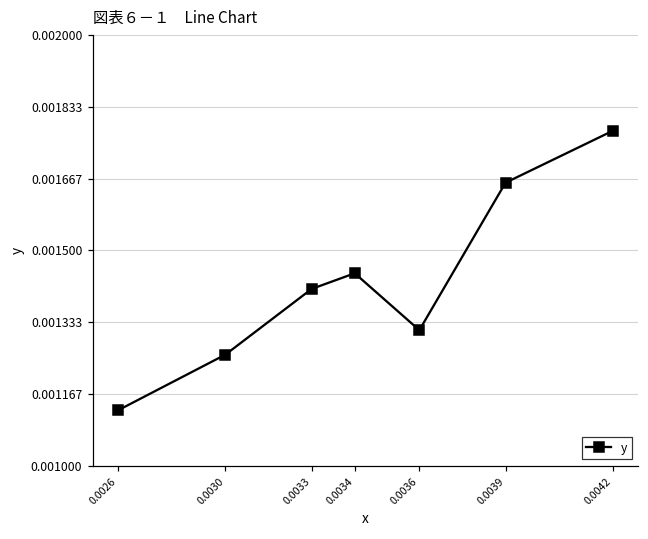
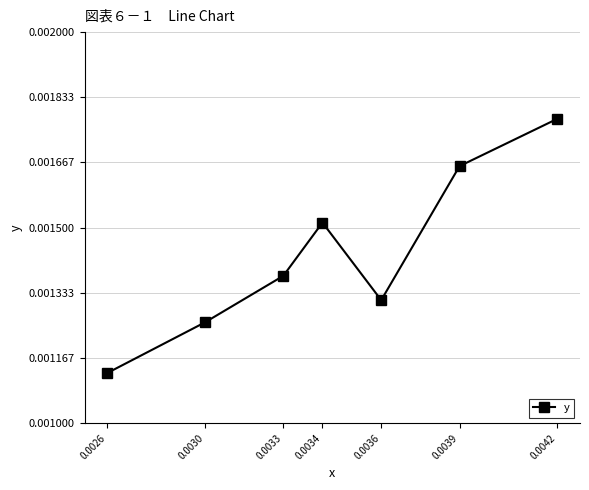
  {
    "0.0026": 0.00113,
    "0.0030": 0.00126,
-   "0.0033": 0.00141,
-   "0.0034": 0.00145,
+   "0.0033": 0.00138,
+   "0.0034": 0.00151,
    "0.0036": 0.00131,
    "0.0039": 0.00166,
    "0.0042": 0.00178
  }
